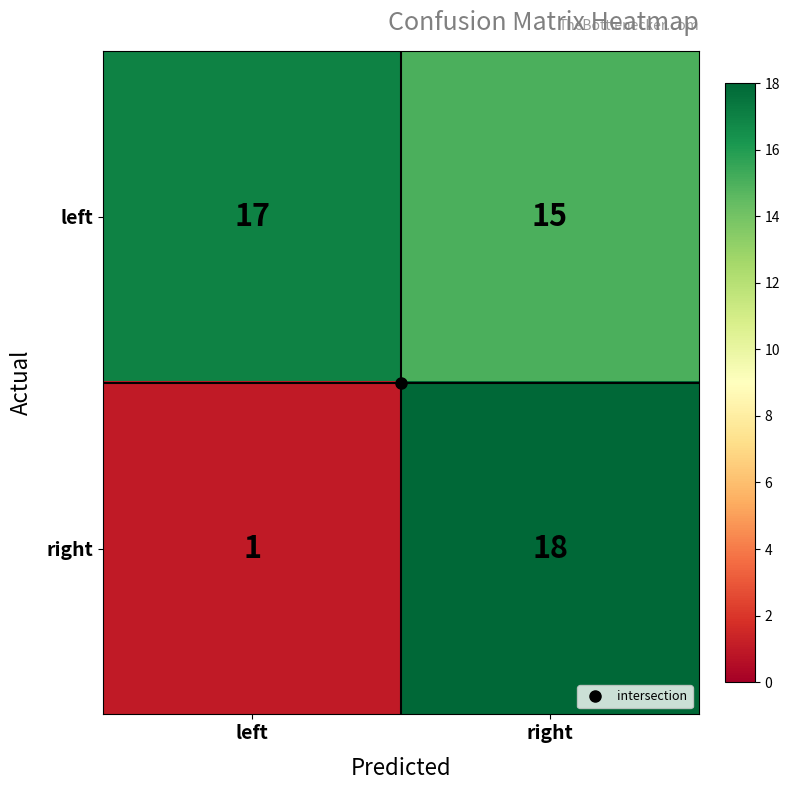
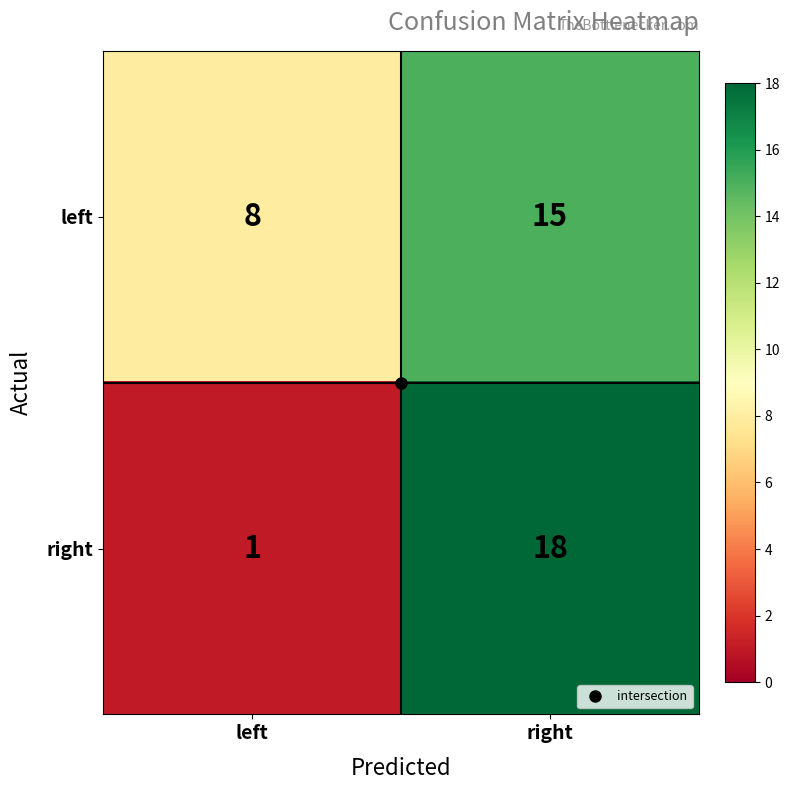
  {
    "left": {
-     "left": 17,
+     "left": 8,
      "right": 15
    },
    "right": {
      "left": 1,
      "right": 18
    }
  }
